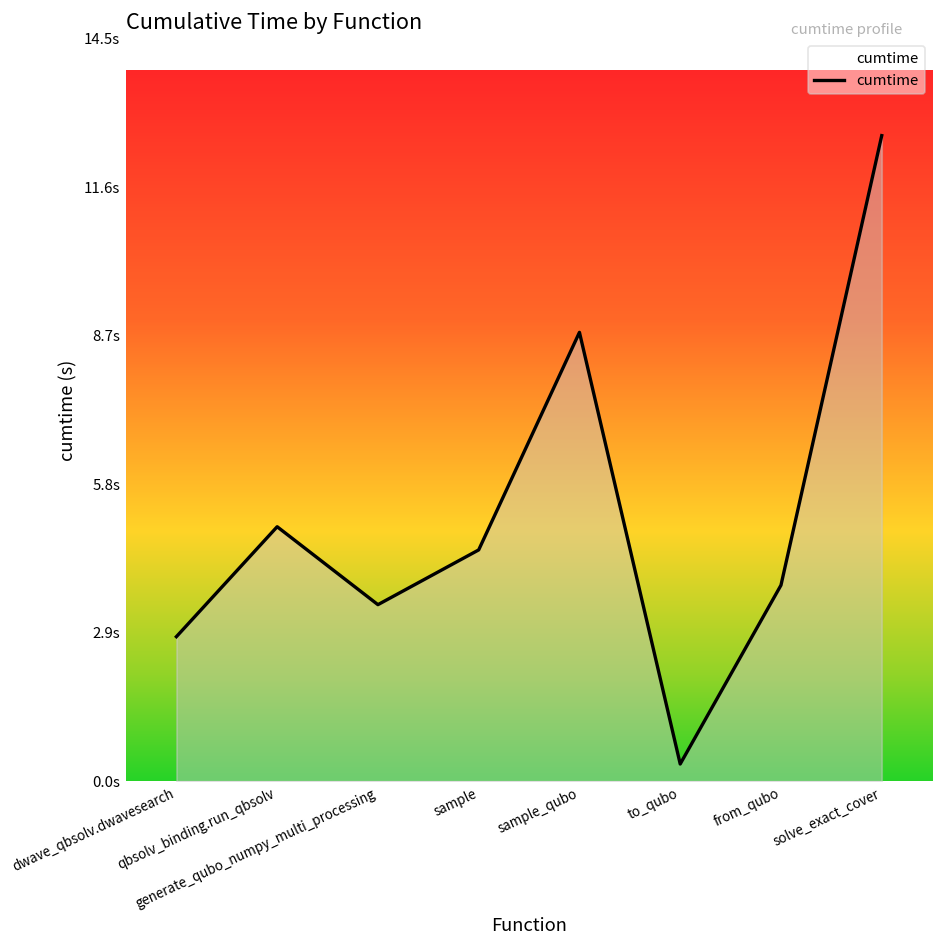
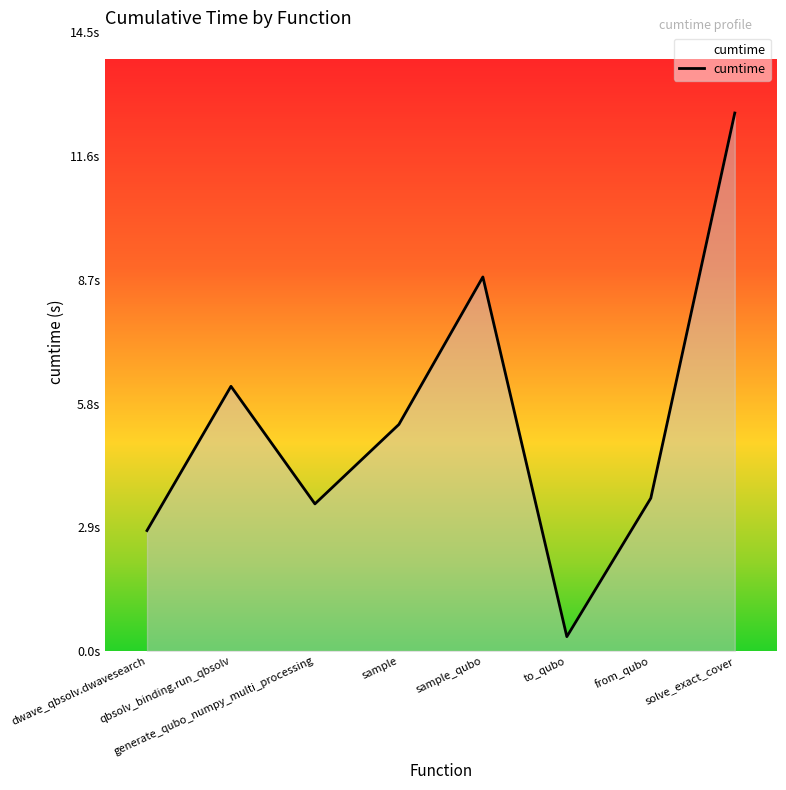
  {
    "dwave_qbsolv.dwavesearch": "2.8s",
-   "qbsolv_binding.run_qbsolv": "5.0s",
+   "qbsolv_binding.run_qbsolv": "6.2s",
    "generate_qubo_numpy_multi_processing": "3.4s",
-   "sample": "4.5s",
+   "sample": "5.3s",
    "sample_qubo": "8.8s",
    "to_qubo": "0.3s",
-   "from_qubo": "3.8s",
+   "from_qubo": "3.6s",
    "solve_exact_cover": "12.6s"
  }
